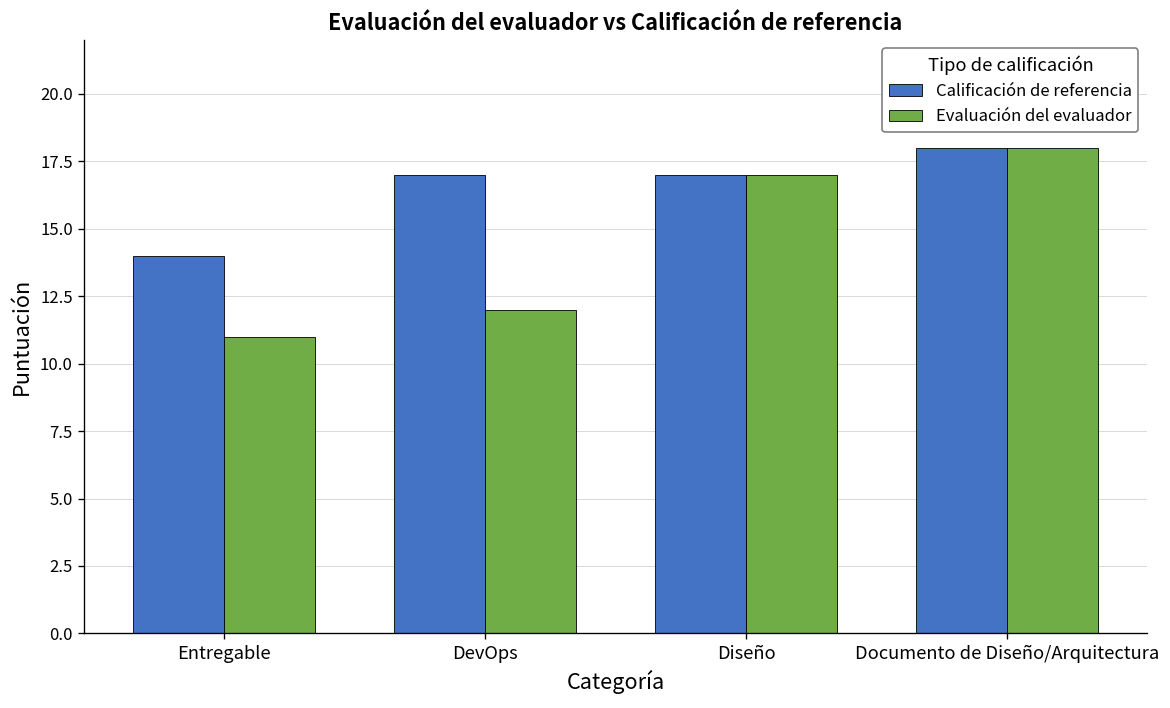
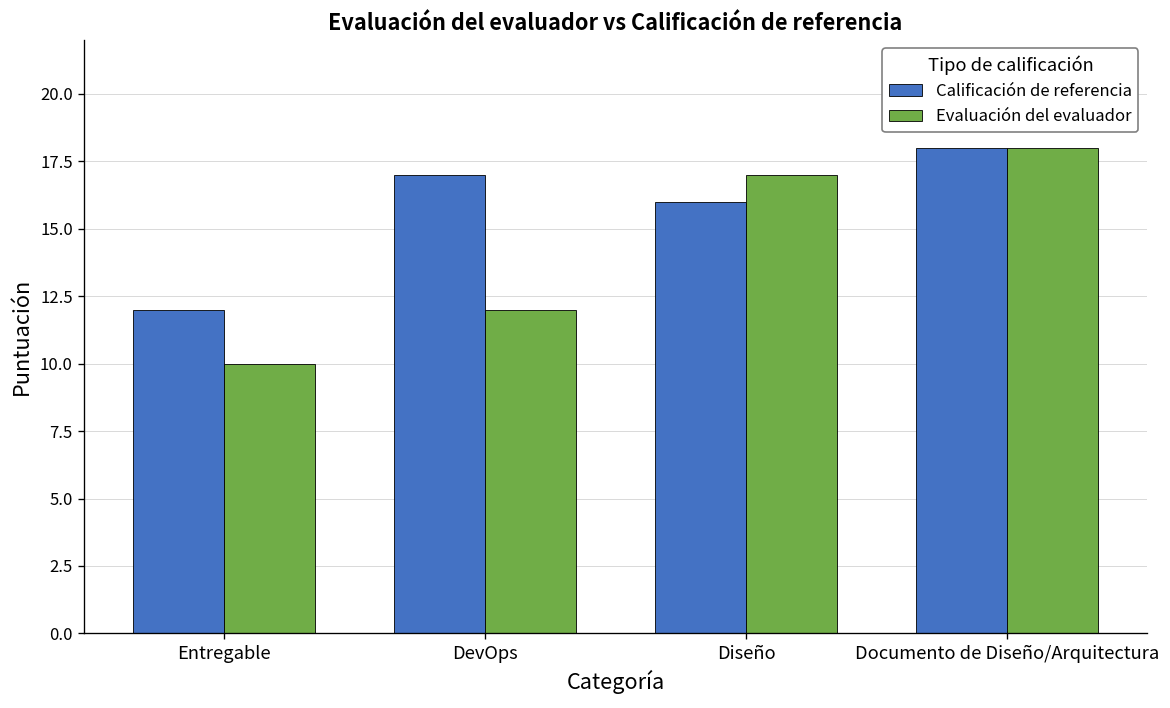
  {
    "Calificación de referencia": {
-     "Entregable": 14,
+     "Entregable": 12,
      "DevOps": 17,
-     "Diseño": 17,
+     "Diseño": 16,
      "Documento de Diseño/Arquitectura": 18
    },
    "Evaluación del evaluador": {
-     "Entregable": 11,
+     "Entregable": 10,
      "DevOps": 12,
      "Diseño": 17,
      "Documento de Diseño/Arquitectura": 18
    }
  }
